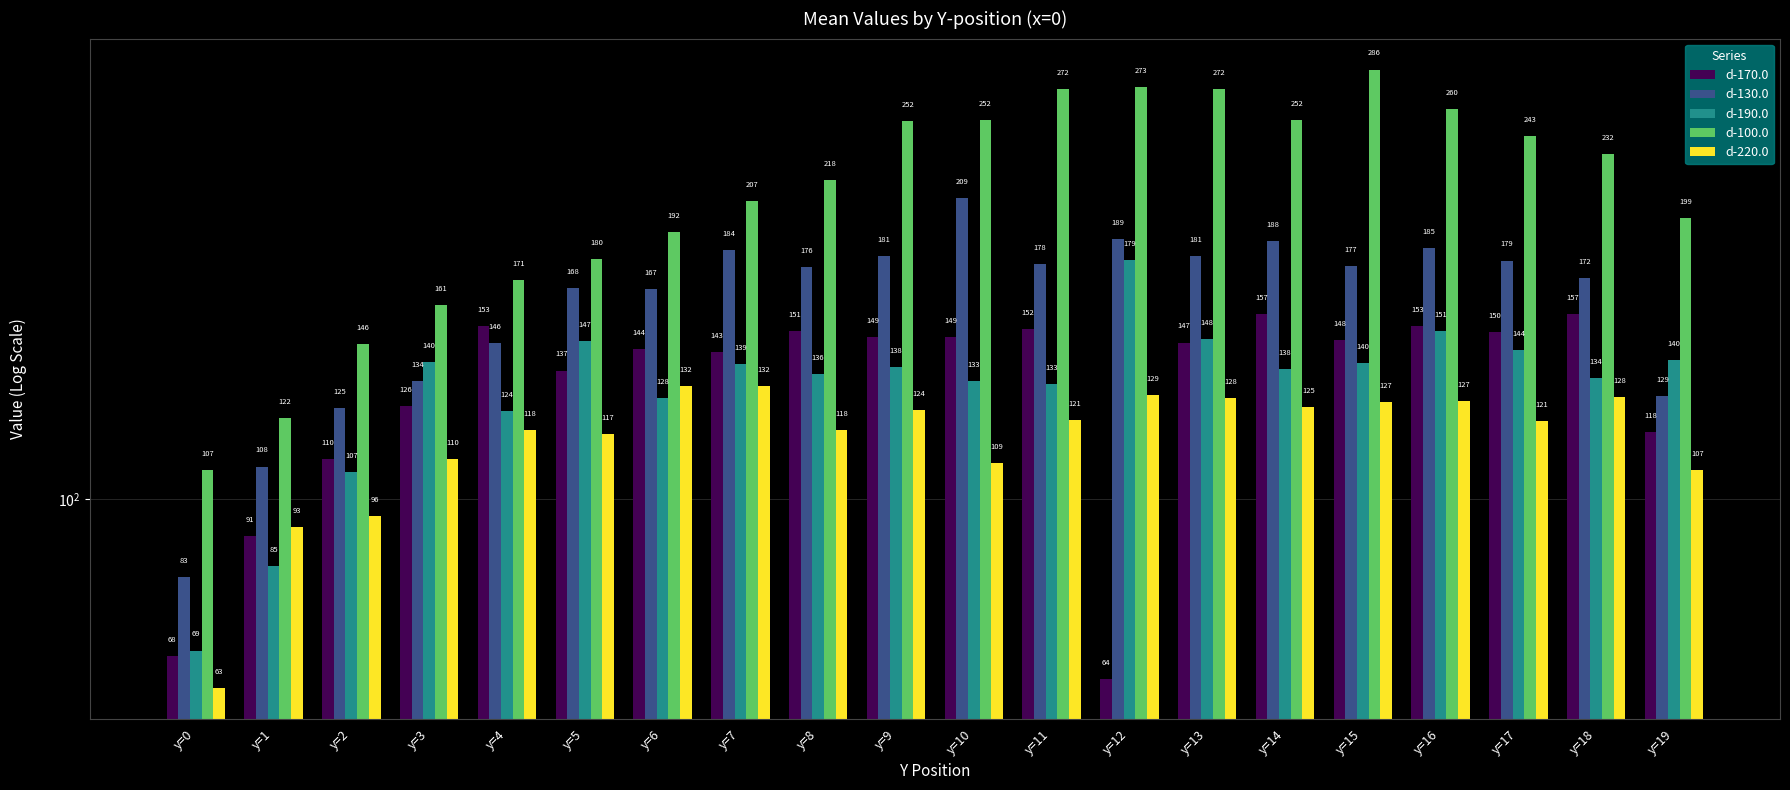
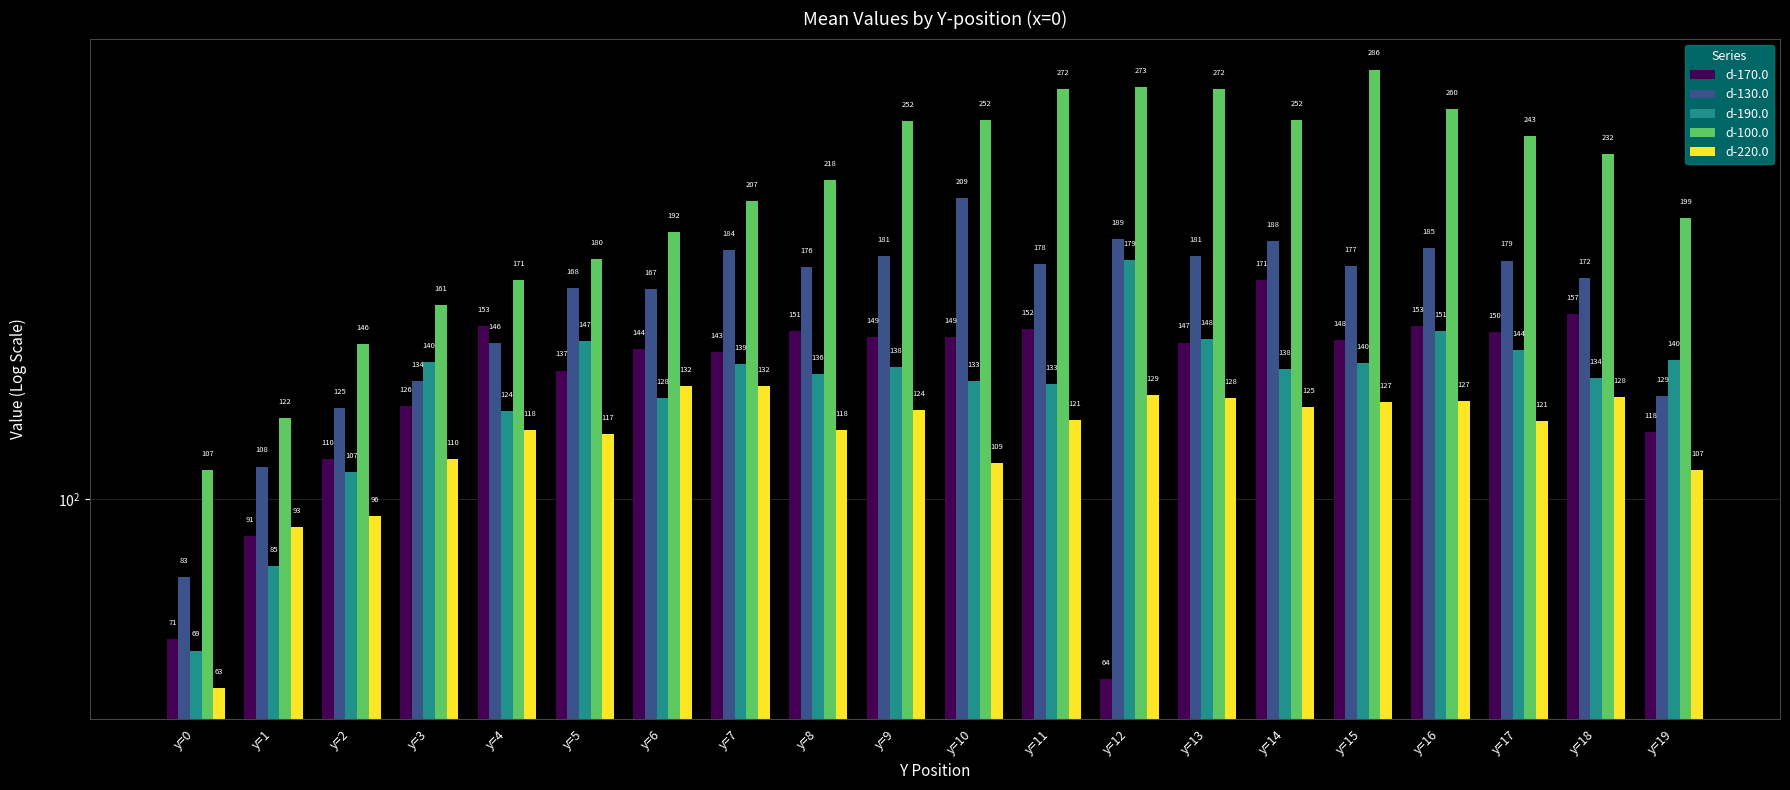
  {
    "d-170.0": {
-     "y=0": 68,
+     "y=0": 71,
      "y=1": 91,
      "y=2": 110,
      "y=3": 126,
      "y=4": 153,
      "y=5": 137,
      "y=6": 144,
      "y=7": 143,
      "y=8": 151,
      "y=9": 149,
      "y=10": 149,
      "y=11": 152,
      "y=12": 64,
      "y=13": 147,
-     "y=14": 157,
+     "y=14": 171,
      "y=15": 148,
      "y=16": 153,
      "y=17": 150,
      "y=18": 157,
      "y=19": 118
    },
    "d-130.0": {
      "y=0": 83,
      "y=1": 108,
      "y=2": 125,
      "y=3": 134,
      "y=4": 146,
      "y=5": 168,
      "y=6": 167,
      "y=7": 184,
      "y=8": 176,
      "y=9": 181,
      "y=10": 209,
      "y=11": 178,
      "y=12": 189,
      "y=13": 181,
      "y=14": 188,
      "y=15": 177,
      "y=16": 185,
      "y=17": 179,
      "y=18": 172,
      "y=19": 129
    },
    "d-190.0": {
      "y=0": 69,
      "y=1": 85,
      "y=2": 107,
      "y=3": 140,
      "y=4": 124,
      "y=5": 147,
      "y=6": 128,
      "y=7": 139,
      "y=8": 136,
      "y=9": 138,
      "y=10": 133,
      "y=11": 133,
      "y=12": 179,
      "y=13": 148,
      "y=14": 138,
      "y=15": 140,
      "y=16": 151,
      "y=17": 144,
      "y=18": 134,
      "y=19": 140
    },
    "d-100.0": {
      "y=0": 107,
      "y=1": 122,
      "y=2": 146,
      "y=3": 161,
      "y=4": 171,
      "y=5": 180,
      "y=6": 192,
      "y=7": 207,
      "y=8": 218,
      "y=9": 252,
      "y=10": 252,
      "y=11": 272,
      "y=12": 273,
      "y=13": 272,
      "y=14": 252,
      "y=15": 286,
      "y=16": 260,
      "y=17": 243,
      "y=18": 232,
      "y=19": 199
    },
    "d-220.0": {
      "y=0": 63,
      "y=1": 93,
      "y=2": 96,
      "y=3": 110,
      "y=4": 118,
      "y=5": 117,
      "y=6": 132,
      "y=7": 132,
      "y=8": 118,
      "y=9": 124,
      "y=10": 109,
      "y=11": 121,
      "y=12": 129,
      "y=13": 128,
      "y=14": 125,
      "y=15": 127,
      "y=16": 127,
      "y=17": 121,
      "y=18": 128,
      "y=19": 107
    }
  }
